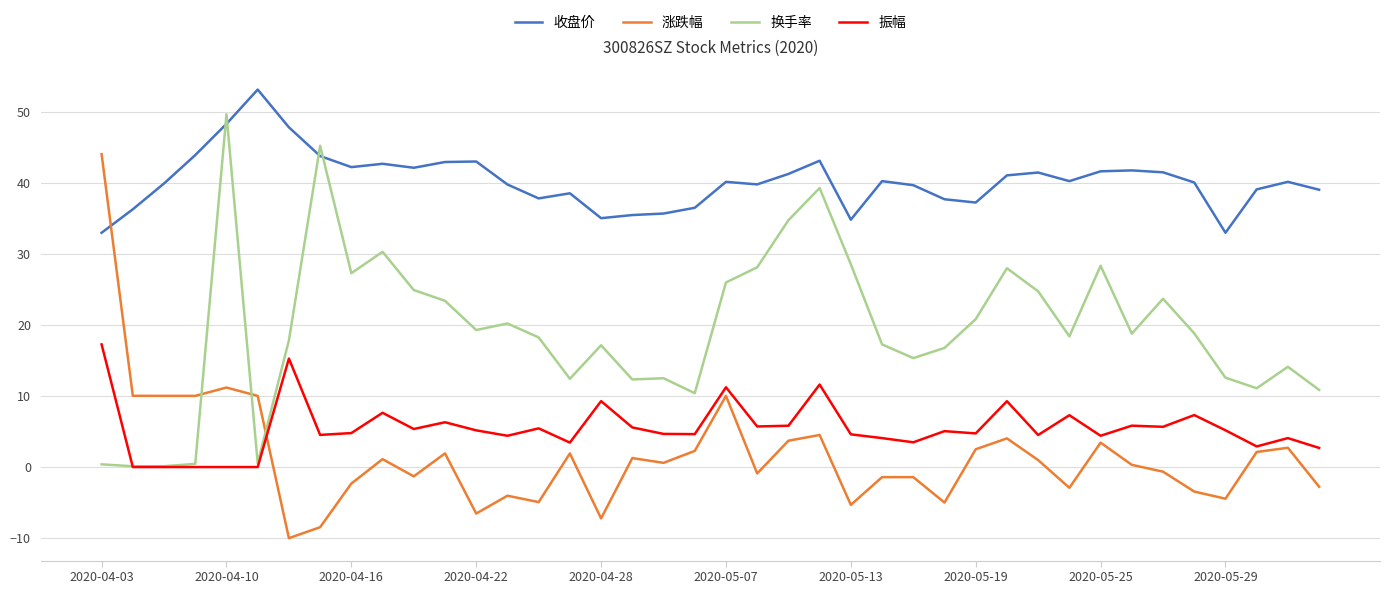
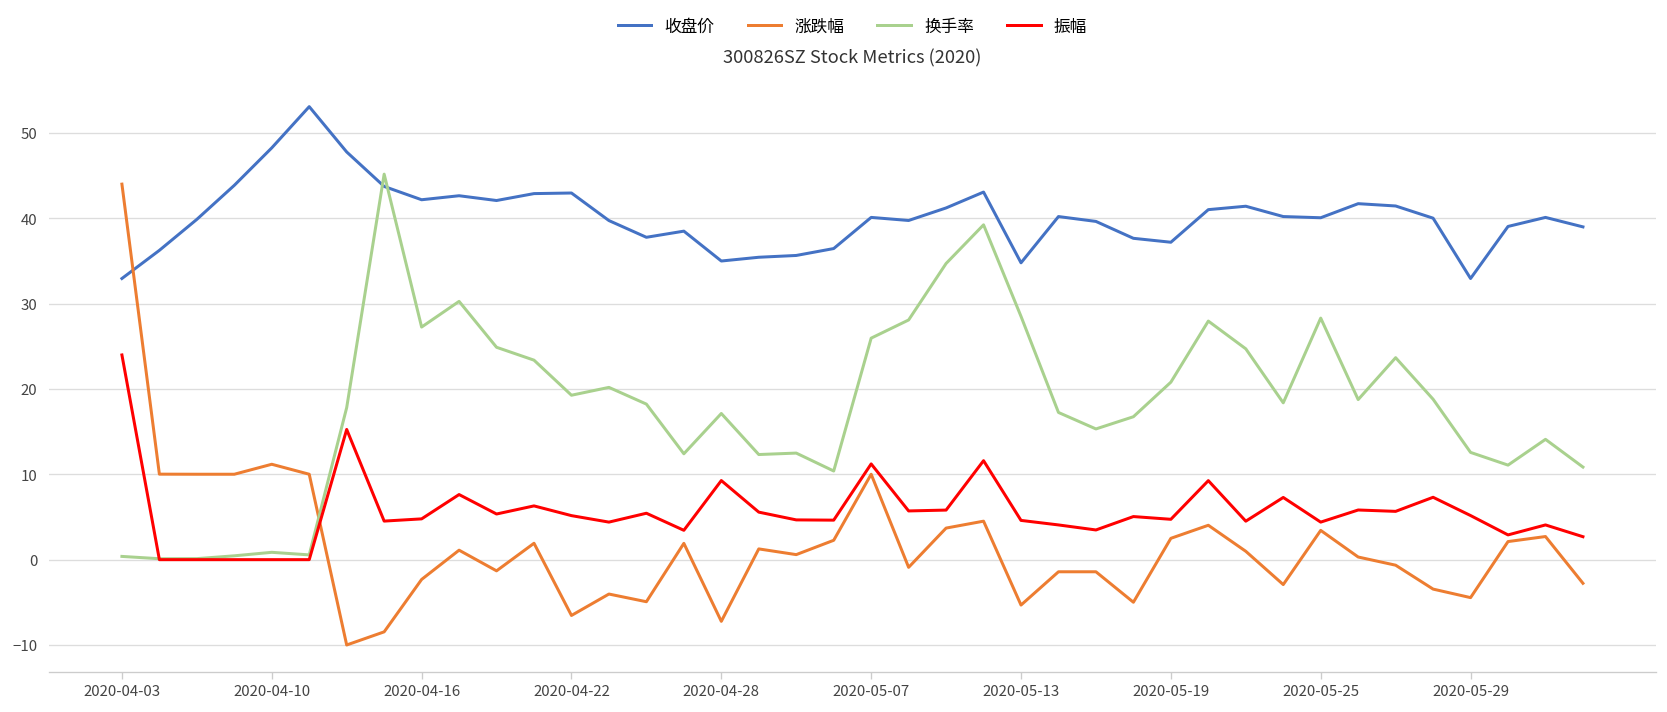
  {
    "收盘价": {
      "2020-04-03": 33,
      "2020-04-10": 48,
      "2020-04-16": 42,
      "2020-04-22": 43,
      "2020-04-28": 35,
      "2020-05-07": 40,
      "2020-05-13": 35,
      "2020-05-19": 37,
-     "2020-05-25": 42,
+     "2020-05-25": 40,
      "2020-05-29": 33
    },
    "涨跌幅": {
      "2020-04-03": 44,
      "2020-04-10": 11,
      "2020-04-16": -2,
      "2020-04-22": -7,
      "2020-04-28": -7,
      "2020-05-07": 10,
      "2020-05-13": -5,
      "2020-05-19": 3,
      "2020-05-25": 3,
      "2020-05-29": -4
    },
    "换手率": {
      "2020-04-03": 0,
-     "2020-04-10": 50,
+     "2020-04-10": 1,
      "2020-04-16": 27,
      "2020-04-22": 19,
      "2020-04-28": 17,
      "2020-05-07": 26,
      "2020-05-13": 29,
      "2020-05-19": 21,
      "2020-05-25": 28,
      "2020-05-29": 13
    },
    "振幅": {
-     "2020-04-03": 17,
+     "2020-04-03": 24,
      "2020-04-10": 0,
      "2020-04-16": 5,
      "2020-04-22": 5,
      "2020-04-28": 9,
      "2020-05-07": 11,
      "2020-05-13": 5,
      "2020-05-19": 5,
      "2020-05-25": 4,
      "2020-05-29": 5
    }
  }
